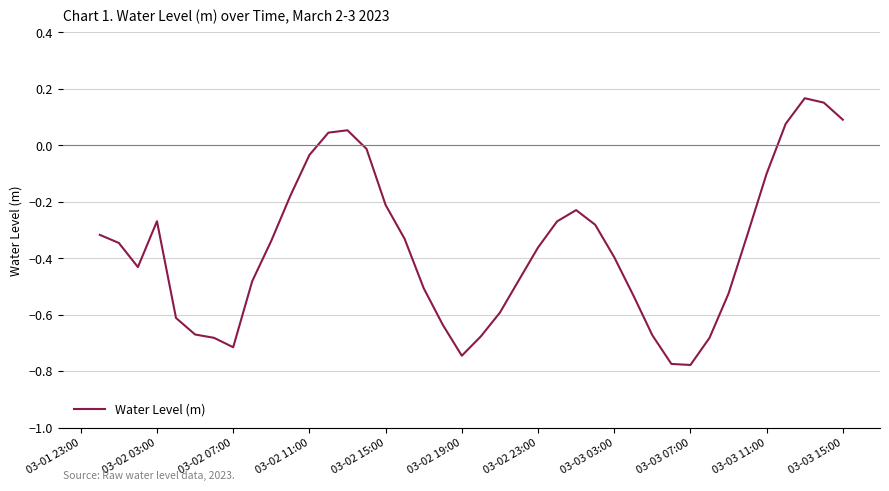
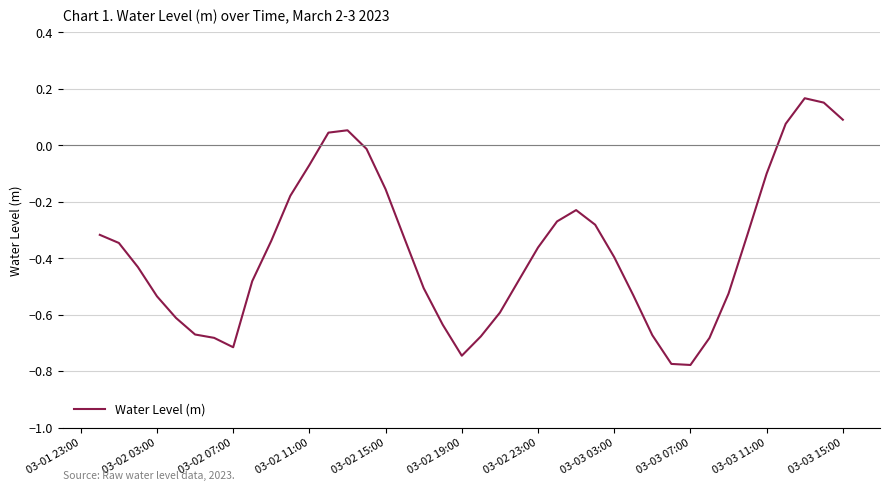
  {
-   "03-02 03:00": -0.27,
+   "03-02 03:00": -0.53,
    "03-02 07:00": -0.72,
-   "03-02 11:00": -0.03,
-   "03-02 15:00": -0.21,
+   "03-02 11:00": -0.07,
+   "03-02 15:00": -0.16,
    "03-02 19:00": -0.75,
    "03-02 23:00": -0.36,
    "03-03 03:00": -0.40,
    "03-03 07:00": -0.78,
    "03-03 11:00": -0.10,
    "03-03 15:00": 0.09
  }
